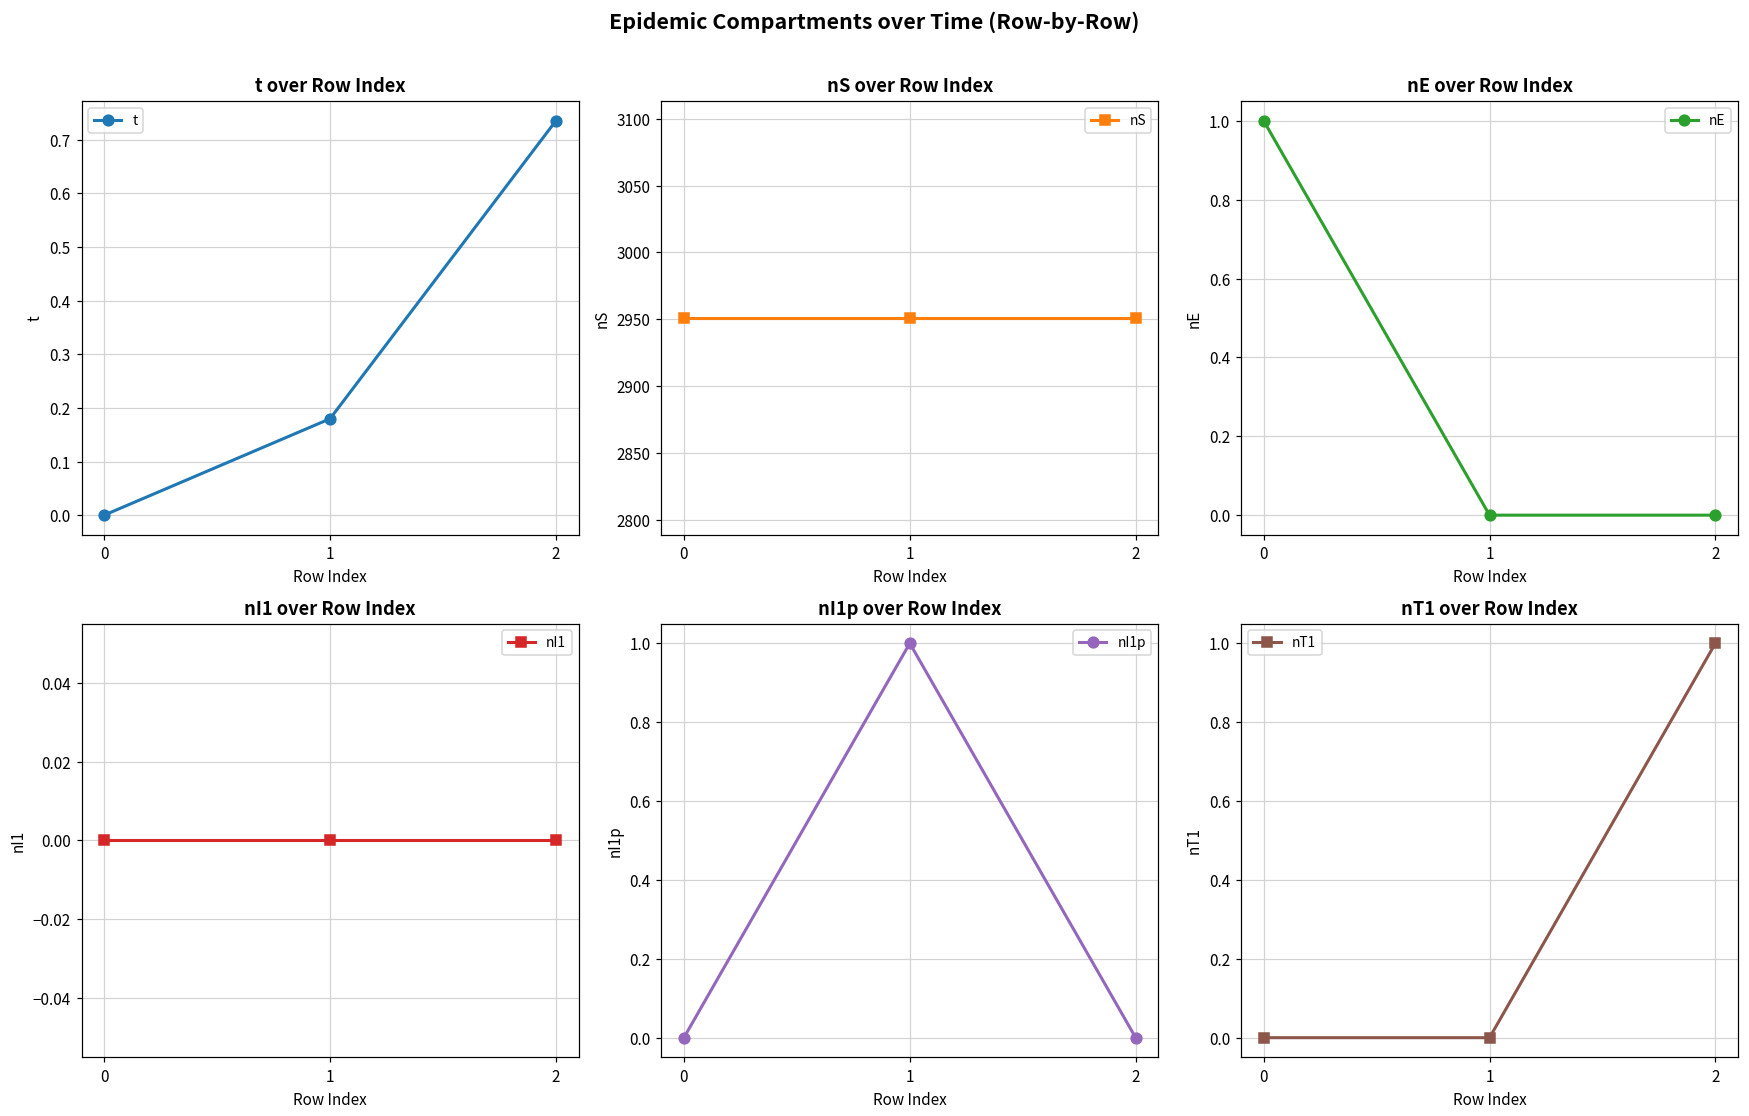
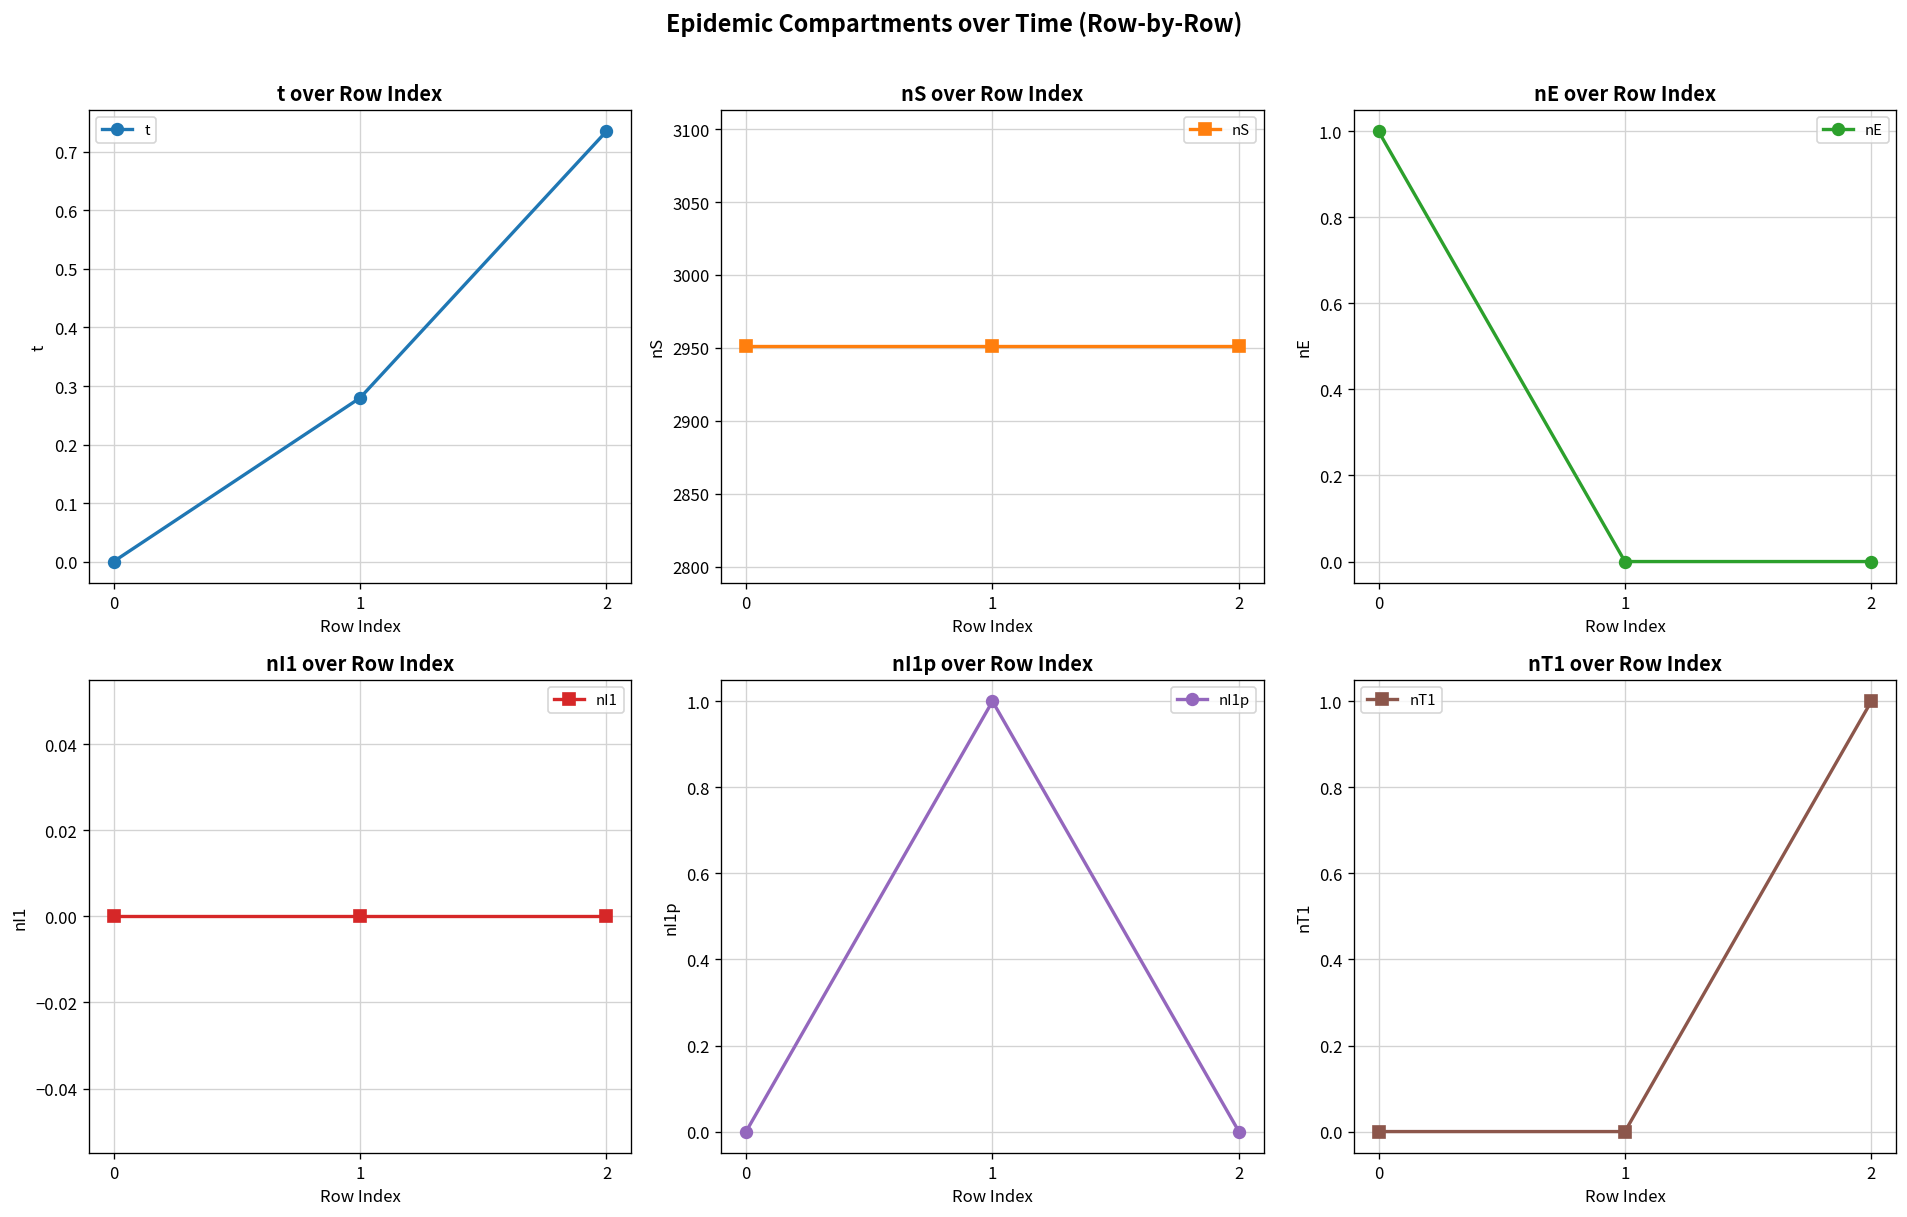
  {
    "t over Row Index": {
      "0": 0.00,
-     "1": 0.18,
+     "1": 0.28,
      "2": 0.74
    },
    "nS over Row Index": {
      "0": 2951,
      "1": 2951,
      "2": 2951
    },
    "nE over Row Index": {
      "0": 1.00,
      "1": 0.00,
      "2": 0.00
    },
    "nI1 over Row Index": {
      "0": 0.000,
      "1": 0.000,
      "2": 0.000
    },
    "nI1p over Row Index": {
      "0": 0.00,
      "1": 1.00,
      "2": 0.00
    },
    "nT1 over Row Index": {
      "0": 0.00,
      "1": 0.00,
      "2": 1.00
    }
  }
